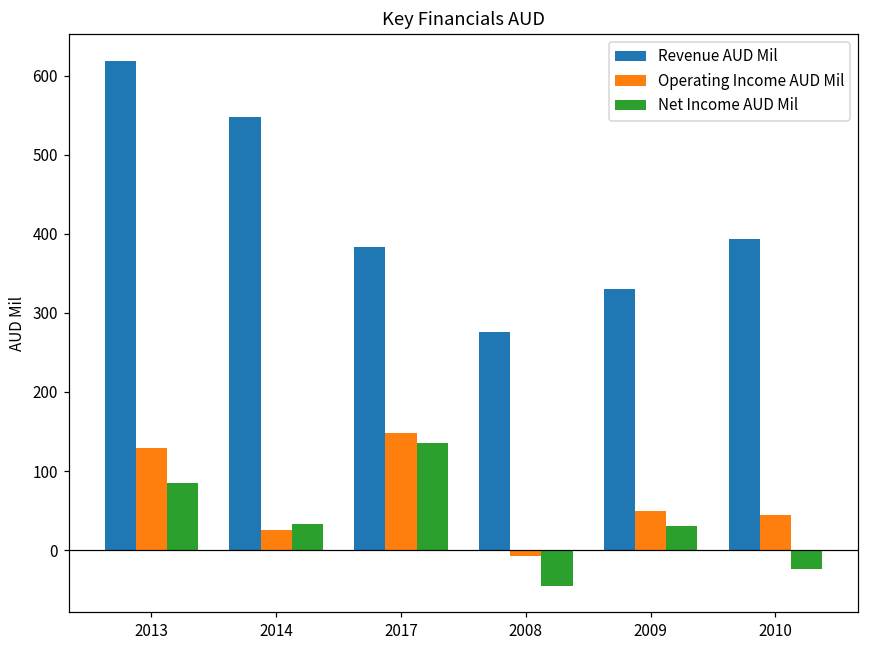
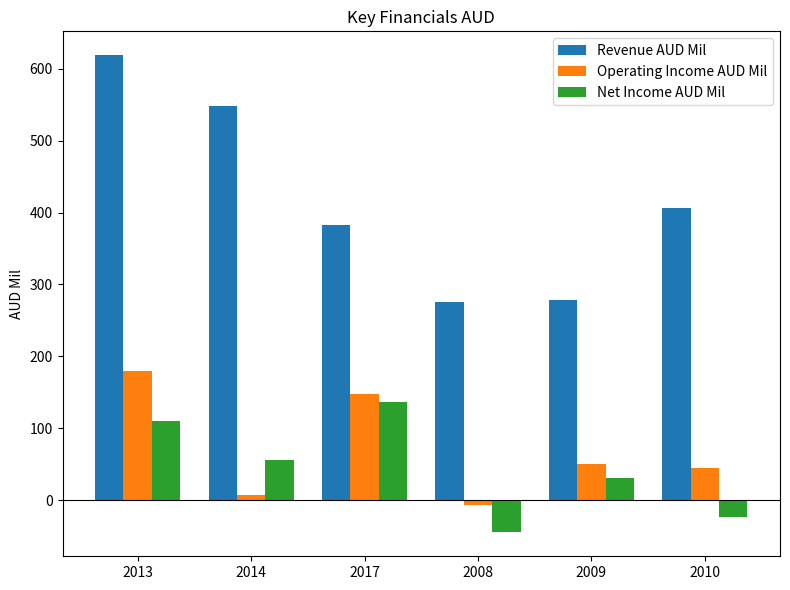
  {
    "Revenue AUD Mil": {
      "2013": 620,
      "2014": 550,
      "2017": 380,
      "2008": 280,
-     "2009": 330,
-     "2010": 390
+     "2009": 280,
+     "2010": 410
    },
    "Operating Income AUD Mil": {
-     "2013": 130,
-     "2014": 30,
+     "2013": 180,
+     "2014": 10,
      "2017": 150,
      "2008": -10,
      "2009": 50,
      "2010": 40
    },
    "Net Income AUD Mil": {
-     "2013": 90,
-     "2014": 30,
+     "2013": 110,
+     "2014": 60,
      "2017": 140,
      "2008": -50,
      "2009": 30,
      "2010": -20
    }
  }
